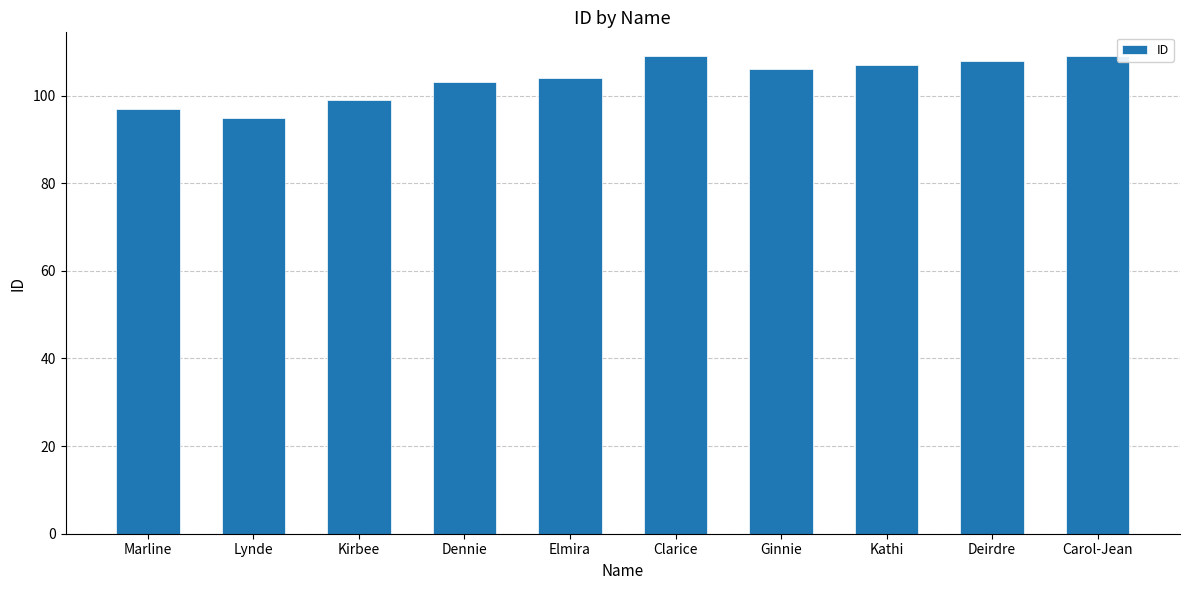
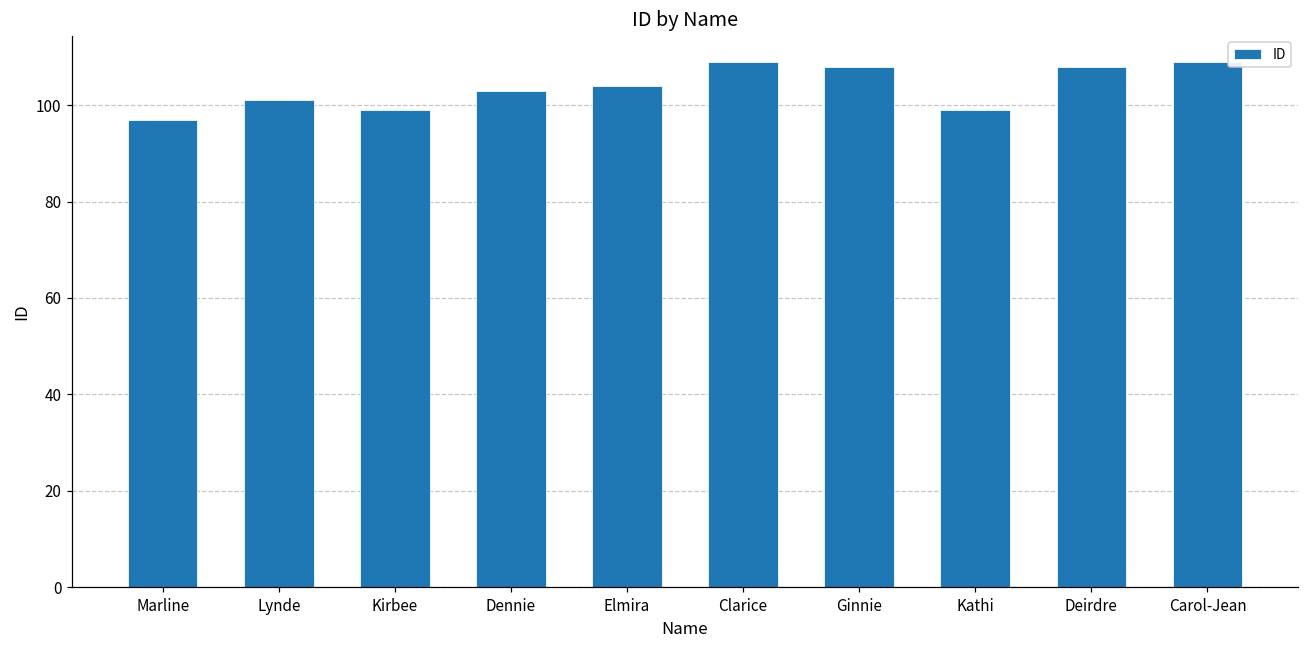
  {
    "Marline": 97,
-   "Lynde": 95,
+   "Lynde": 101,
    "Kirbee": 99,
    "Dennie": 103,
    "Elmira": 104,
    "Clarice": 109,
-   "Ginnie": 106,
-   "Kathi": 107,
+   "Ginnie": 108,
+   "Kathi": 99,
    "Deirdre": 108,
    "Carol-Jean": 109
  }
